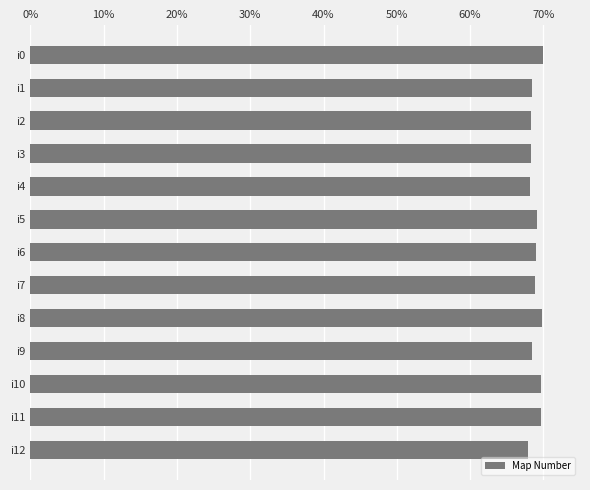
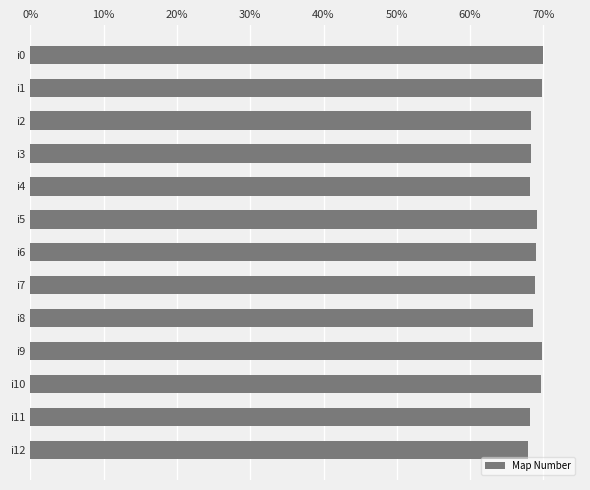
  {
    "i0": "70%",
-   "i1": "68%",
+   "i1": "70%",
    "i2": "68%",
    "i3": "68%",
    "i4": "68%",
    "i5": "69%",
    "i6": "69%",
    "i7": "69%",
-   "i8": "70%",
-   "i9": "68%",
+   "i8": "69%",
+   "i9": "70%",
    "i10": "70%",
-   "i11": "70%",
+   "i11": "68%",
    "i12": "68%"
  }
